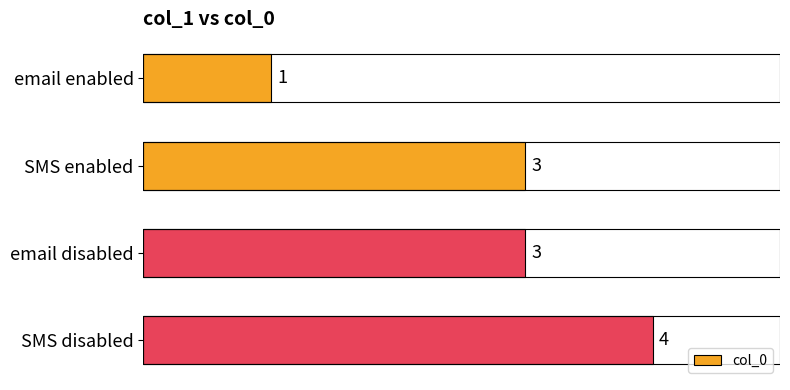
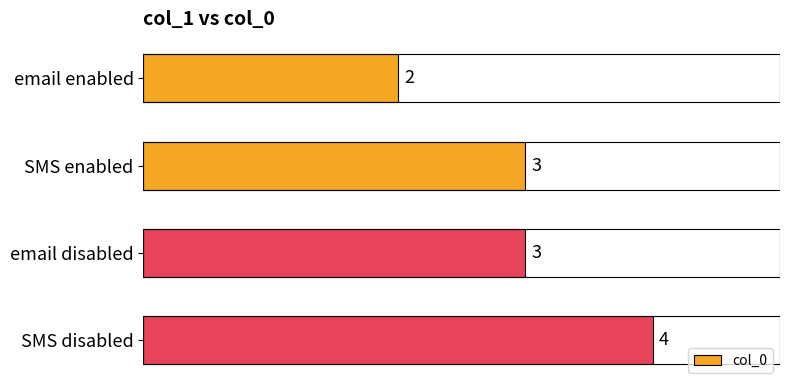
  {
-   "email enabled": 1,
+   "email enabled": 2,
    "SMS enabled": 3,
    "email disabled": 3,
    "SMS disabled": 4
  }
